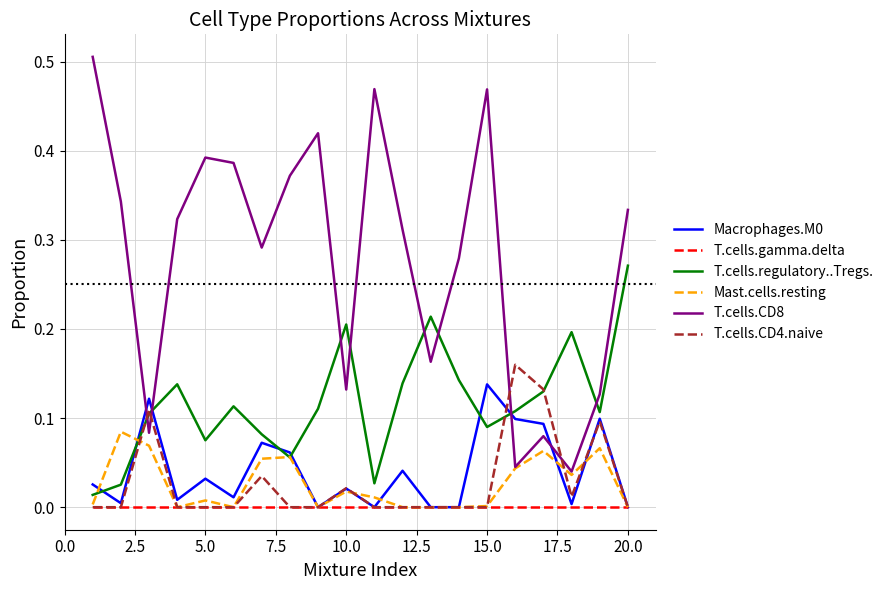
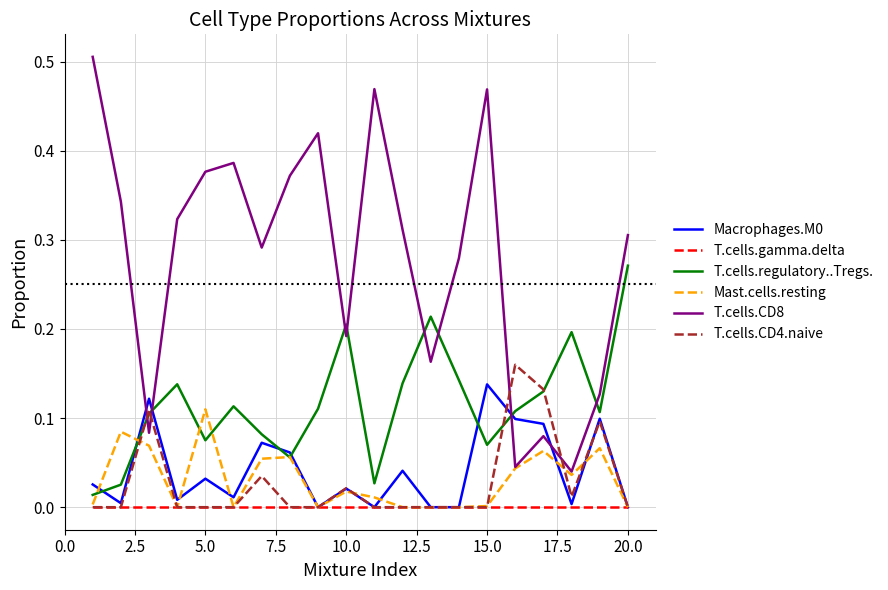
  {
    "Macrophages.M0": {
      "5.0": 0.03,
      "15.0": 0.14
    },
    "T.cells.gamma.delta": {
      "10.0": 0.00
    },
    "T.cells.regulatory..Tregs.": {
      "5.0": 0.08,
      "10.0": 0.21,
-     "15.0": 0.09,
+     "15.0": 0.07,
      "20.0": 0.27
    },
    "Mast.cells.resting": {
-     "5.0": 0.01,
+     "5.0": 0.11,
      "10.0": 0.02
    },
    "T.cells.CD8": {
-     "5.0": 0.39,
-     "10.0": 0.13,
+     "5.0": 0.38,
+     "10.0": 0.19,
      "15.0": 0.47,
-     "20.0": 0.33
+     "20.0": 0.31
    }
  }
